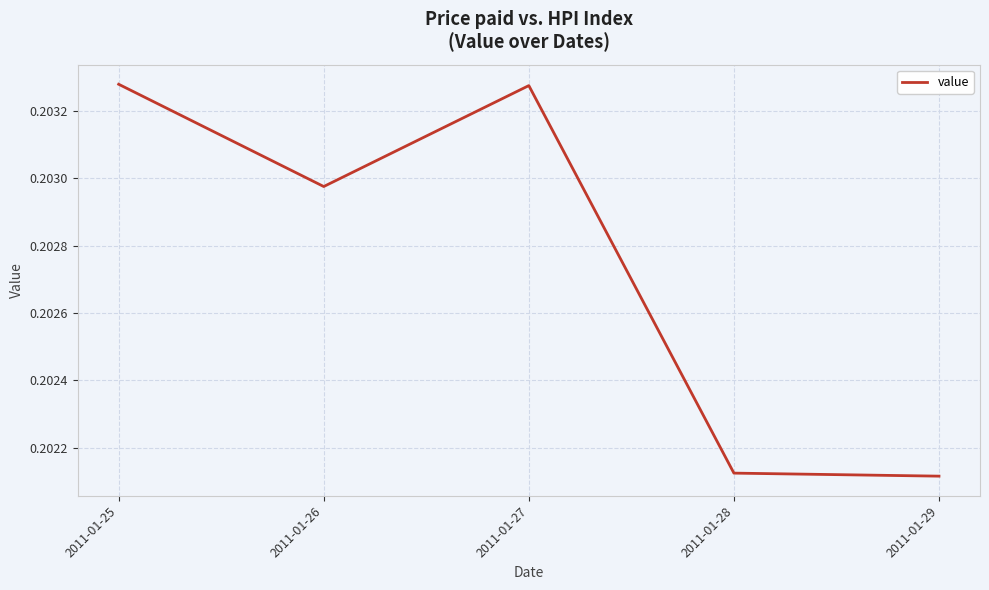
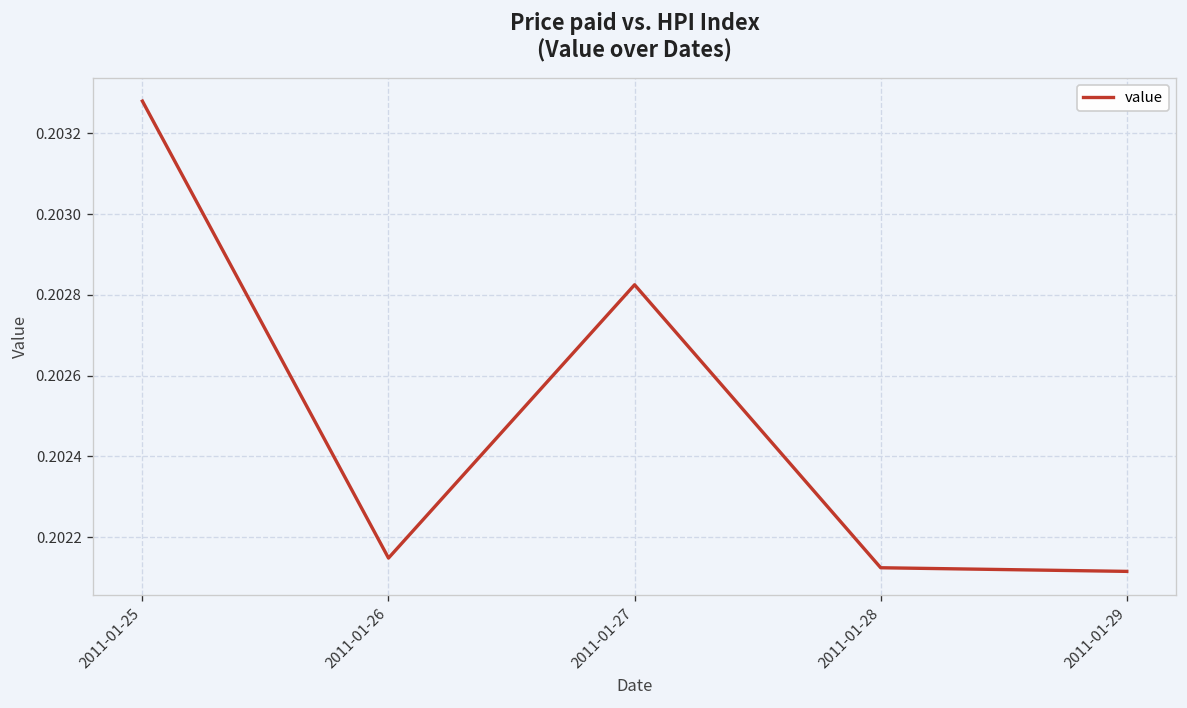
  {
    "2011-01-25": 0.20328,
-   "2011-01-26": 0.20298,
-   "2011-01-27": 0.20328,
+   "2011-01-26": 0.20215,
+   "2011-01-27": 0.20283,
    "2011-01-28": 0.20212,
    "2011-01-29": 0.20212
  }
